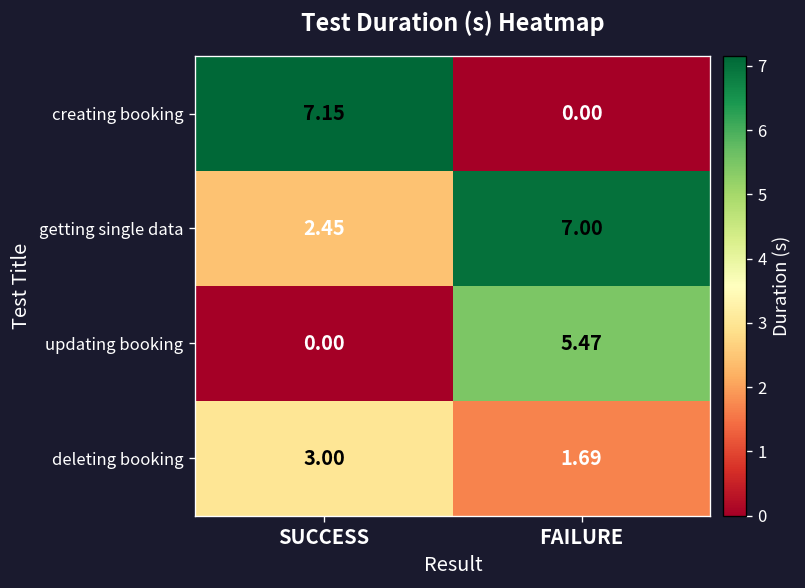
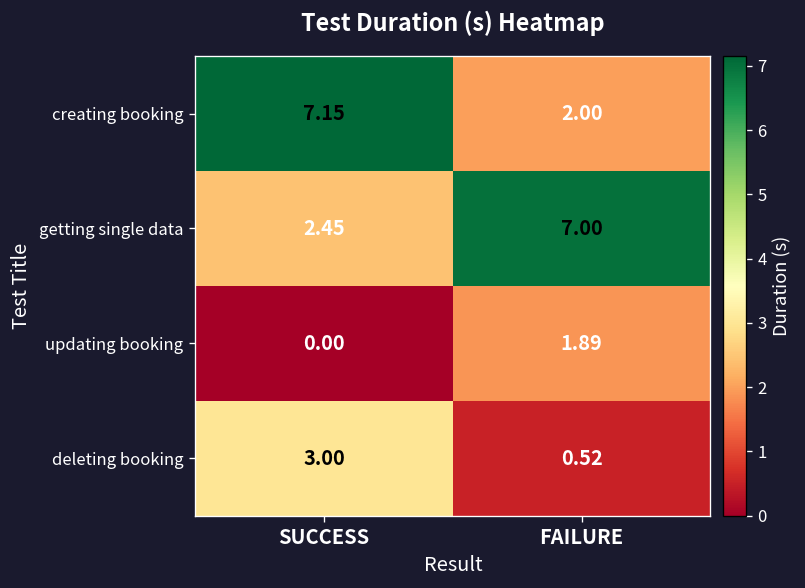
  {
    "creating booking": {
      "SUCCESS": 7.15,
-     "FAILURE": 0.00
+     "FAILURE": 2.00
    },
    "getting single data": {
      "SUCCESS": 2.45,
      "FAILURE": 7.00
    },
    "updating booking": {
      "SUCCESS": 0.00,
-     "FAILURE": 5.47
+     "FAILURE": 1.89
    },
    "deleting booking": {
      "SUCCESS": 3.00,
-     "FAILURE": 1.69
+     "FAILURE": 0.52
    }
  }
